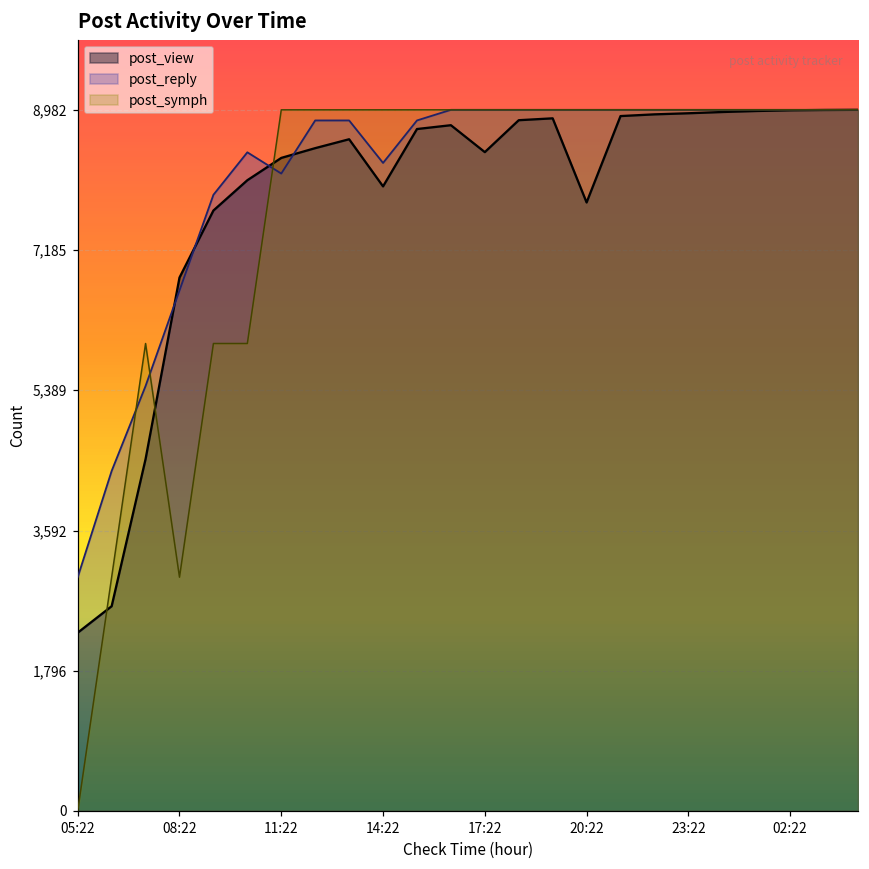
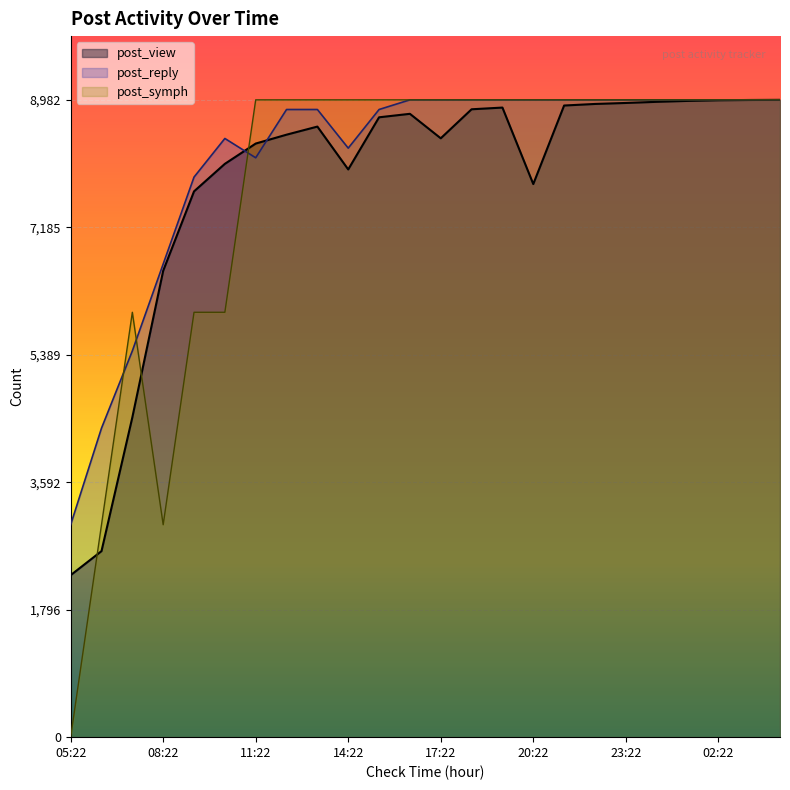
  {
    "post_view": {
      "05:22": "2,300",
-     "08:22": "6,800",
+     "08:22": "6,600",
      "11:22": "8,400",
      "14:22": "8,000",
      "17:22": "8,400",
      "20:22": "7,800",
      "23:22": "8,900"
    },
    "post_reply": {
      "05:22": "3,000",
      "08:22": "6,700",
      "11:22": "8,200",
      "14:22": "8,300"
    },
    "post_symph": {
      "05:22": "0",
      "08:22": "3,000",
      "11:22": "9,000",
      "14:22": "9,000"
    }
  }
